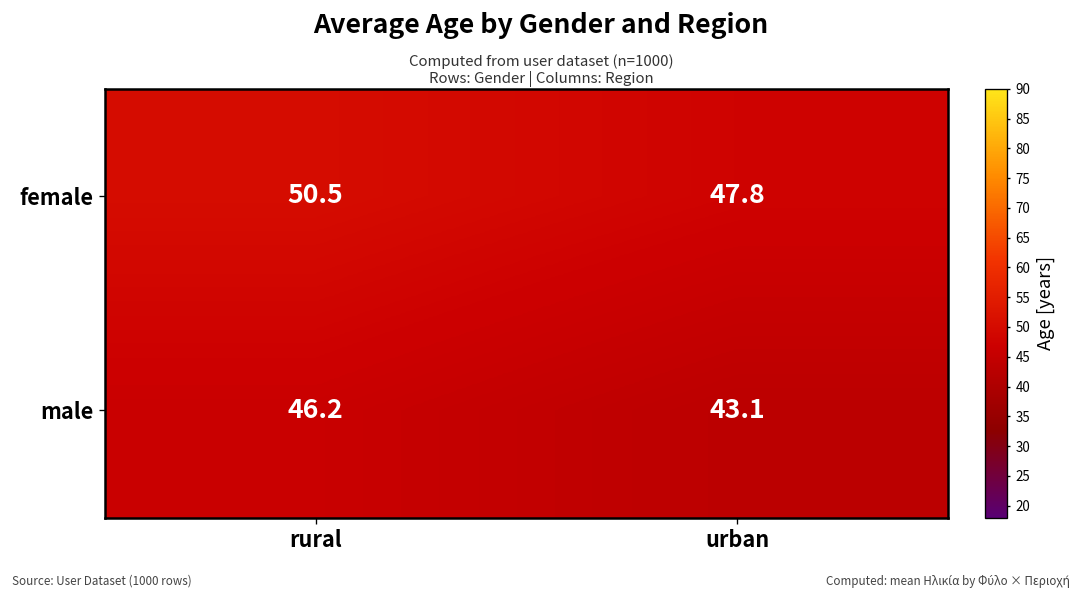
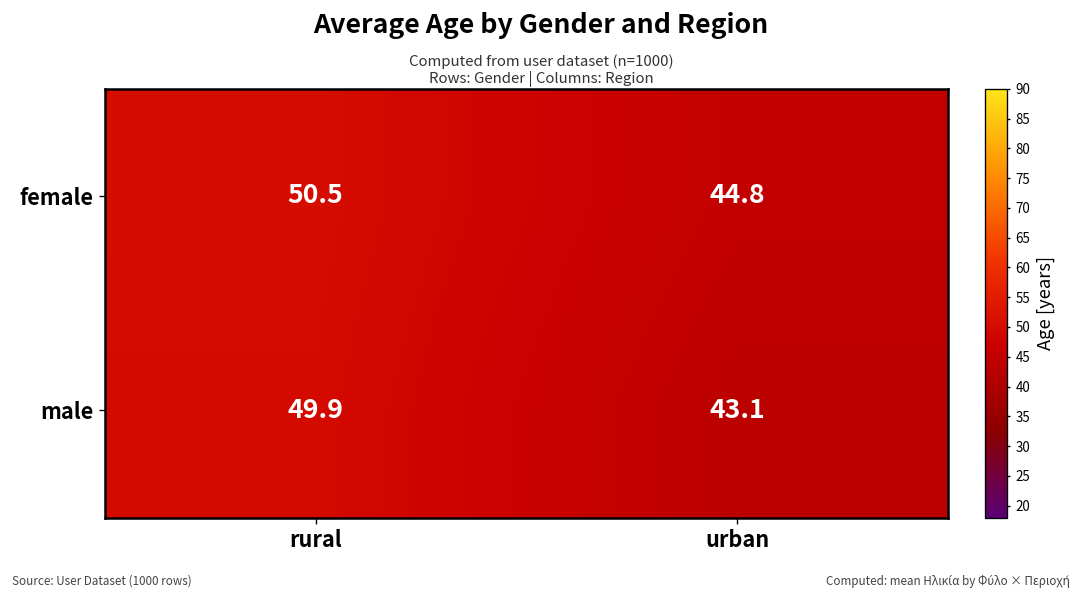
  {
    "female": {
-     "urban": 47.8
+     "urban": 44.8
    },
    "male": {
-     "rural": 46.2
+     "rural": 49.9
    }
  }
